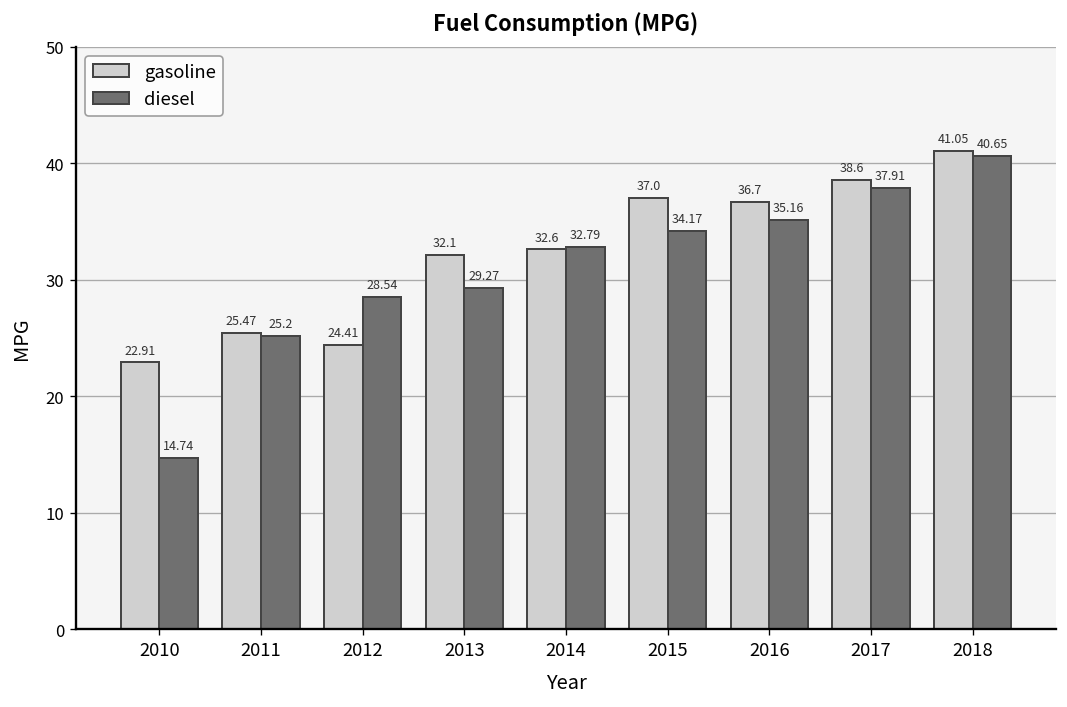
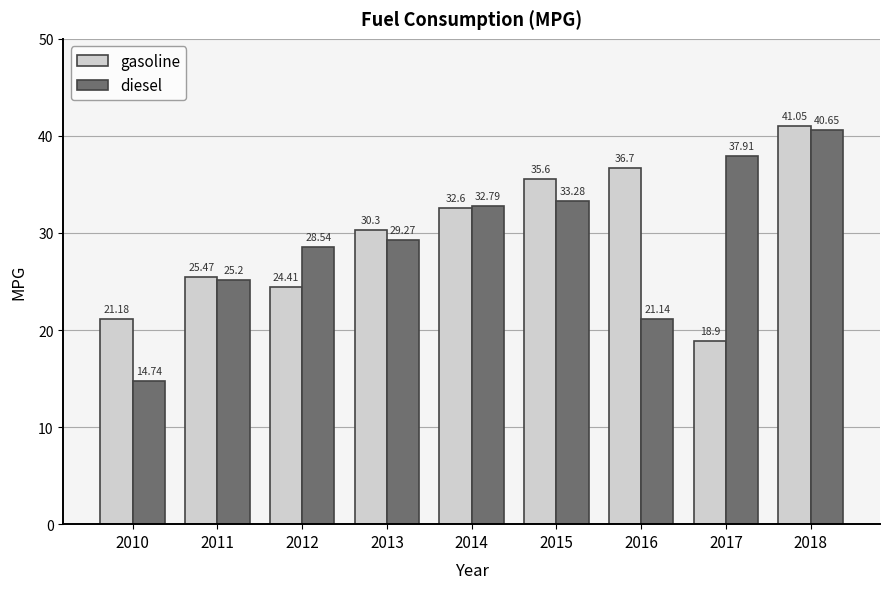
  {
    "gasoline": {
-     "2010": 22.91,
+     "2010": 21.18,
      "2011": 25.47,
      "2012": 24.41,
-     "2013": 32.1,
+     "2013": 30.3,
      "2014": 32.6,
-     "2015": 37.0,
+     "2015": 35.6,
      "2016": 36.7,
-     "2017": 38.6,
+     "2017": 18.9,
      "2018": 41.05
    },
    "diesel": {
      "2010": 14.74,
      "2011": 25.2,
      "2012": 28.54,
      "2013": 29.27,
      "2014": 32.79,
-     "2015": 34.17,
-     "2016": 35.16,
+     "2015": 33.28,
+     "2016": 21.14,
      "2017": 37.91,
      "2018": 40.65
    }
  }
